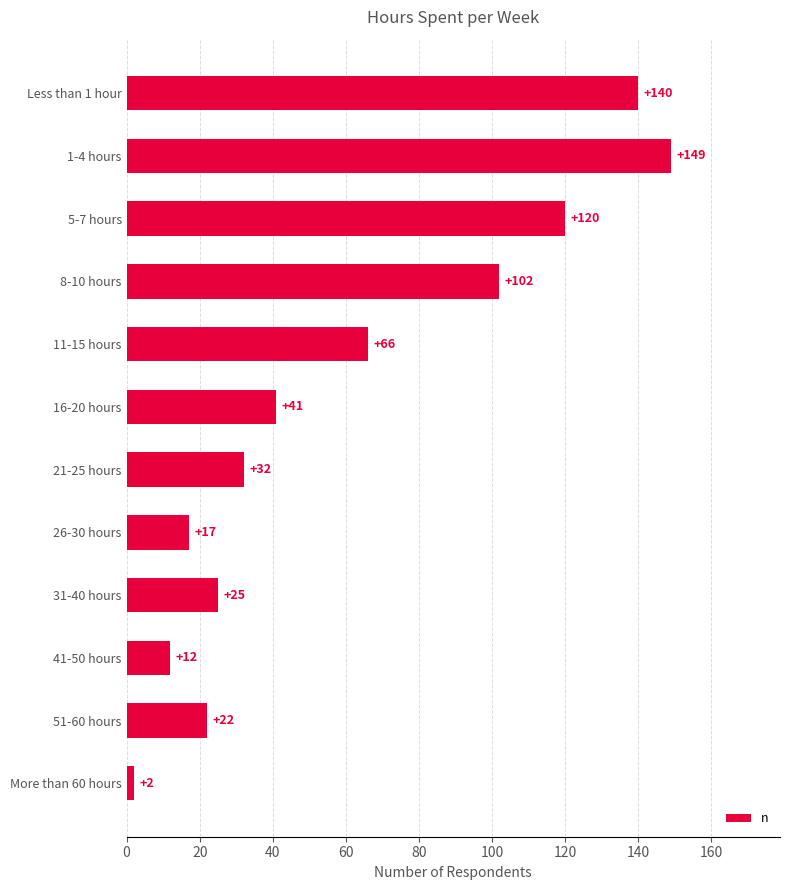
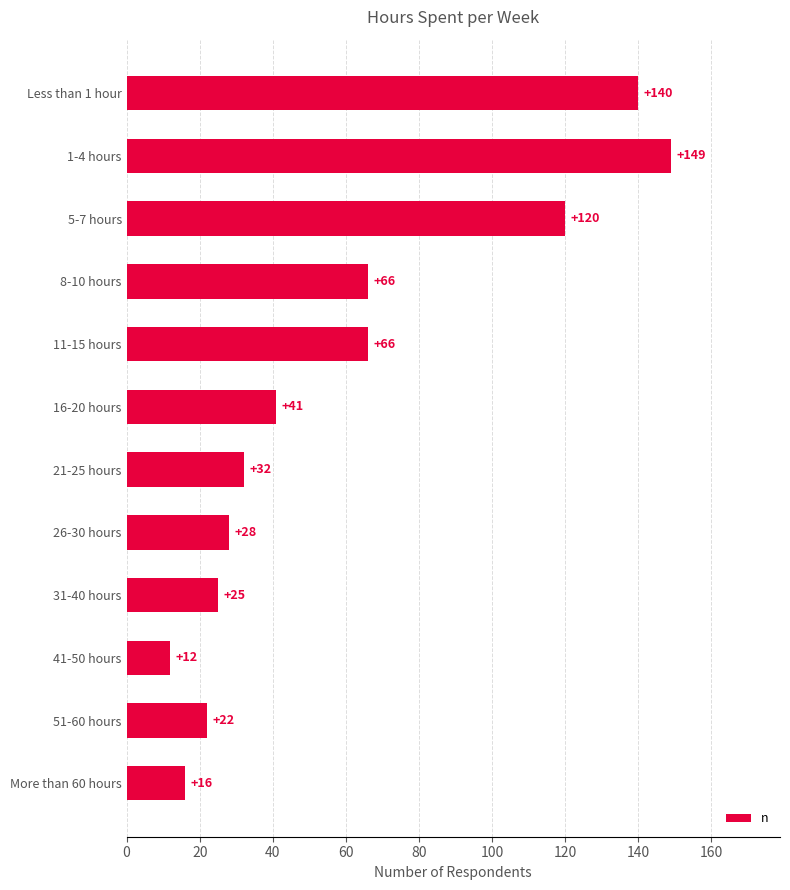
  {
    "Less than 1 hour": "+140",
    "1-4 hours": "+149",
    "5-7 hours": "+120",
-   "8-10 hours": "+102",
+   "8-10 hours": "+66",
    "11-15 hours": "+66",
    "16-20 hours": "+41",
    "21-25 hours": "+32",
-   "26-30 hours": "+17",
+   "26-30 hours": "+28",
    "31-40 hours": "+25",
    "41-50 hours": "+12",
    "51-60 hours": "+22",
-   "More than 60 hours": "+2"
+   "More than 60 hours": "+16"
  }
